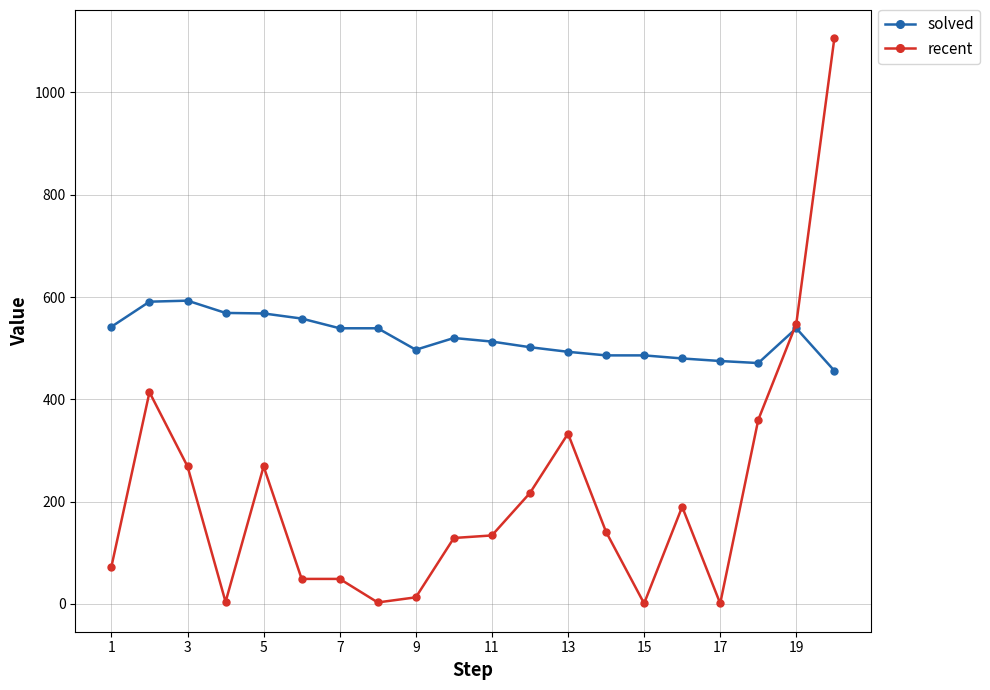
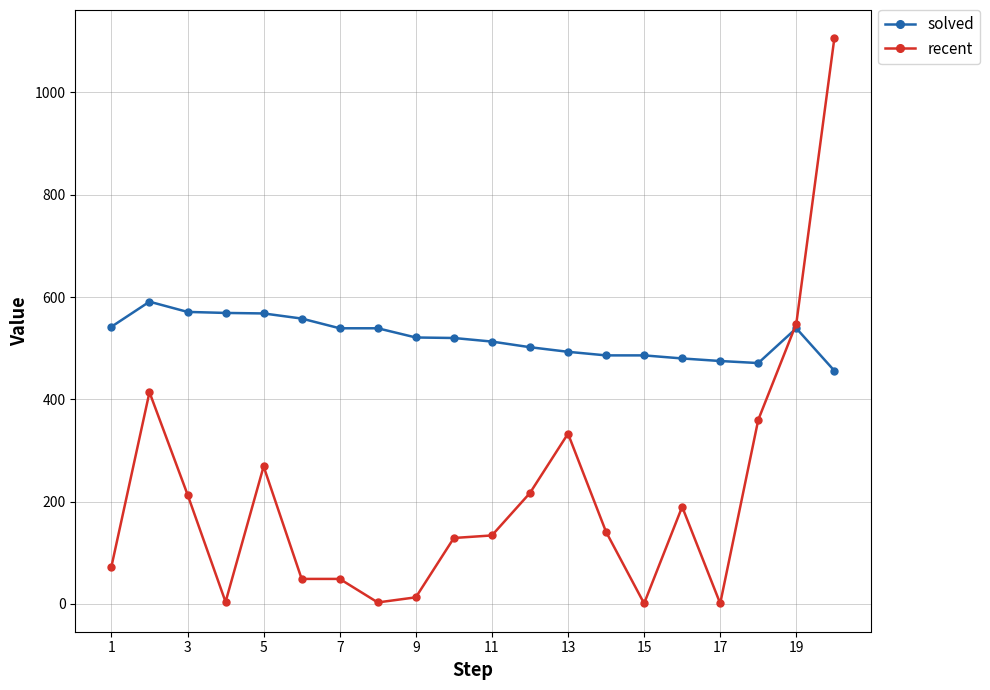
  {
    "solved": {
      "1": 540,
-     "3": 590,
+     "3": 570,
      "5": 570,
      "7": 540,
-     "9": 500,
+     "9": 520,
      "11": 510,
      "13": 490,
      "15": 490,
      "17": 480,
      "19": 540
    },
    "recent": {
      "1": 70,
-     "3": 270,
+     "3": 210,
      "5": 270,
      "7": 50,
      "9": 10,
      "11": 130,
      "13": 330,
      "15": 0,
      "17": 0,
      "19": 550
    }
  }
